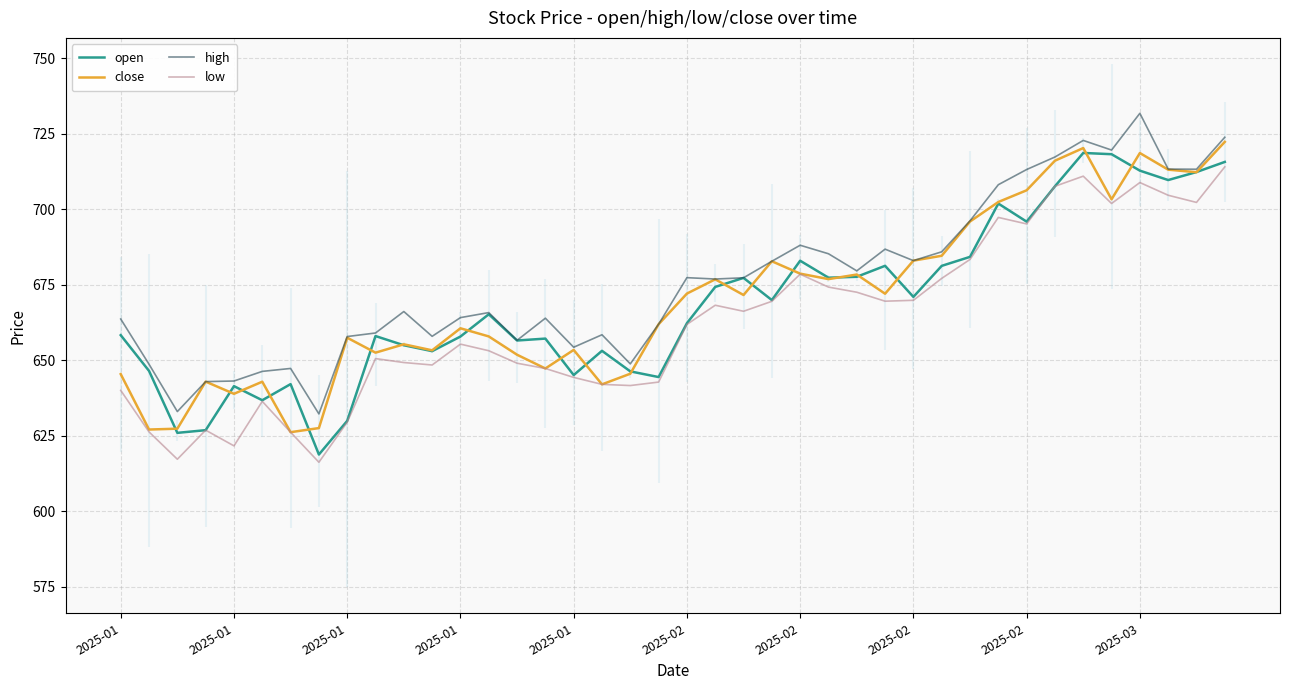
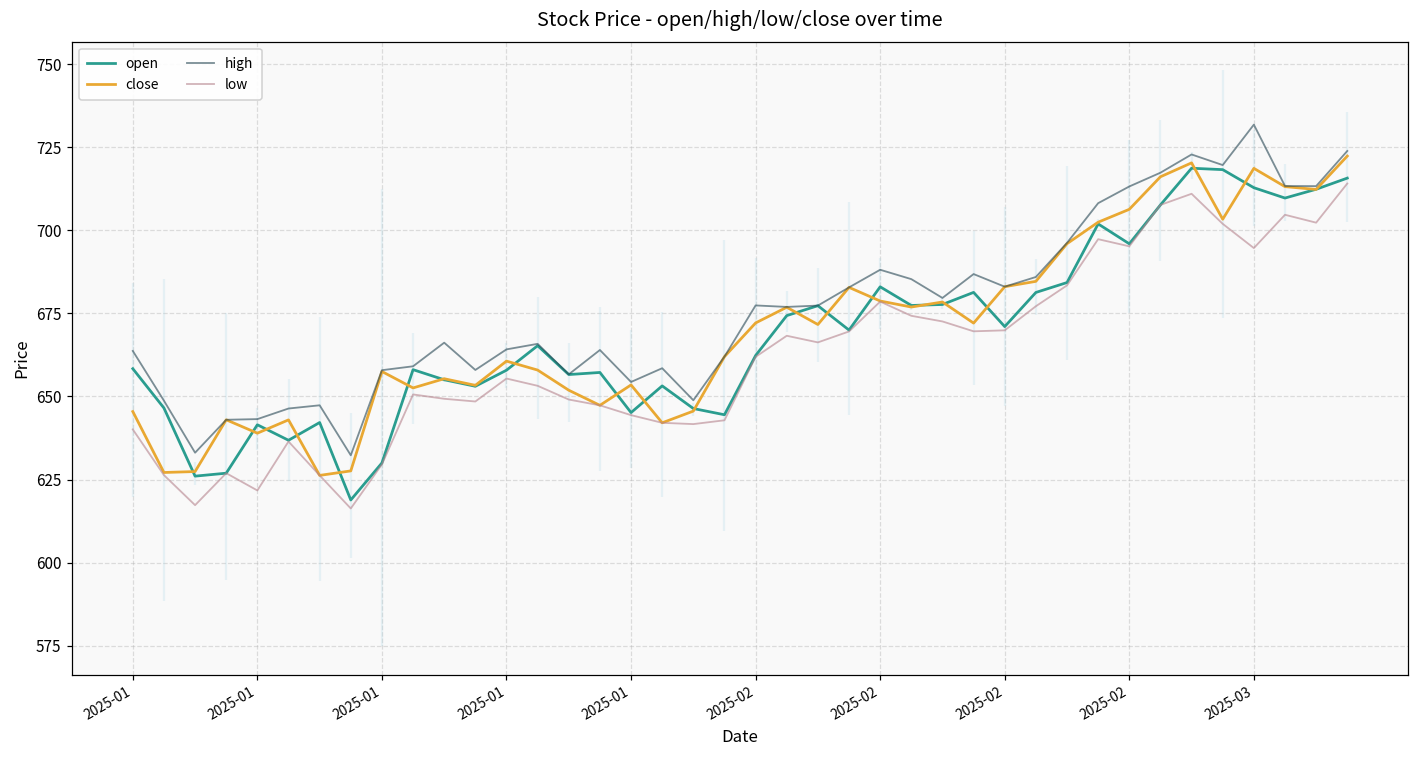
  {
    "open": {
      "2025-03": 713
    },
    "close": {
      "2025-03": 719
    },
    "high": {
      "2025-03": 732
    },
    "low": {
-     "2025-03": 709
+     "2025-03": 695
    }
  }
